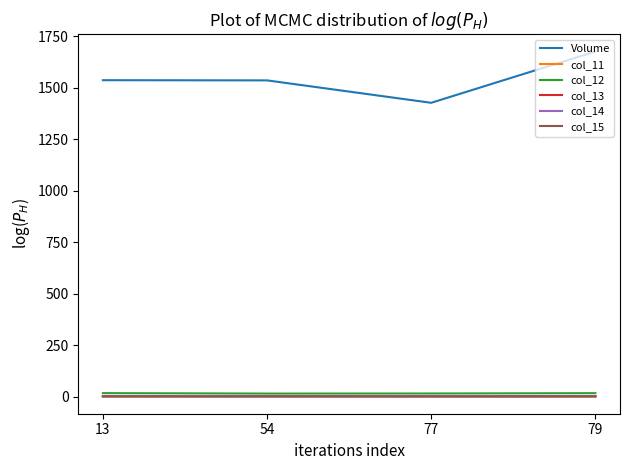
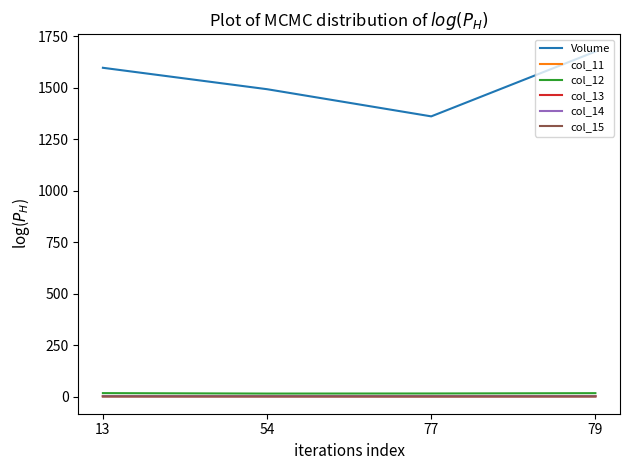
  {
    "Volume": {
-     "13": 1540,
-     "54": 1540,
-     "77": 1430
+     "13": 1600,
+     "54": 1490,
+     "77": 1360
    },
    "col_15": {
      "13": 0,
      "54": 0,
      "77": 0,
      "79": 0
    },
    "col_12": {
      "13": 20,
      "54": 10,
      "77": 20,
      "79": 20
    }
  }
